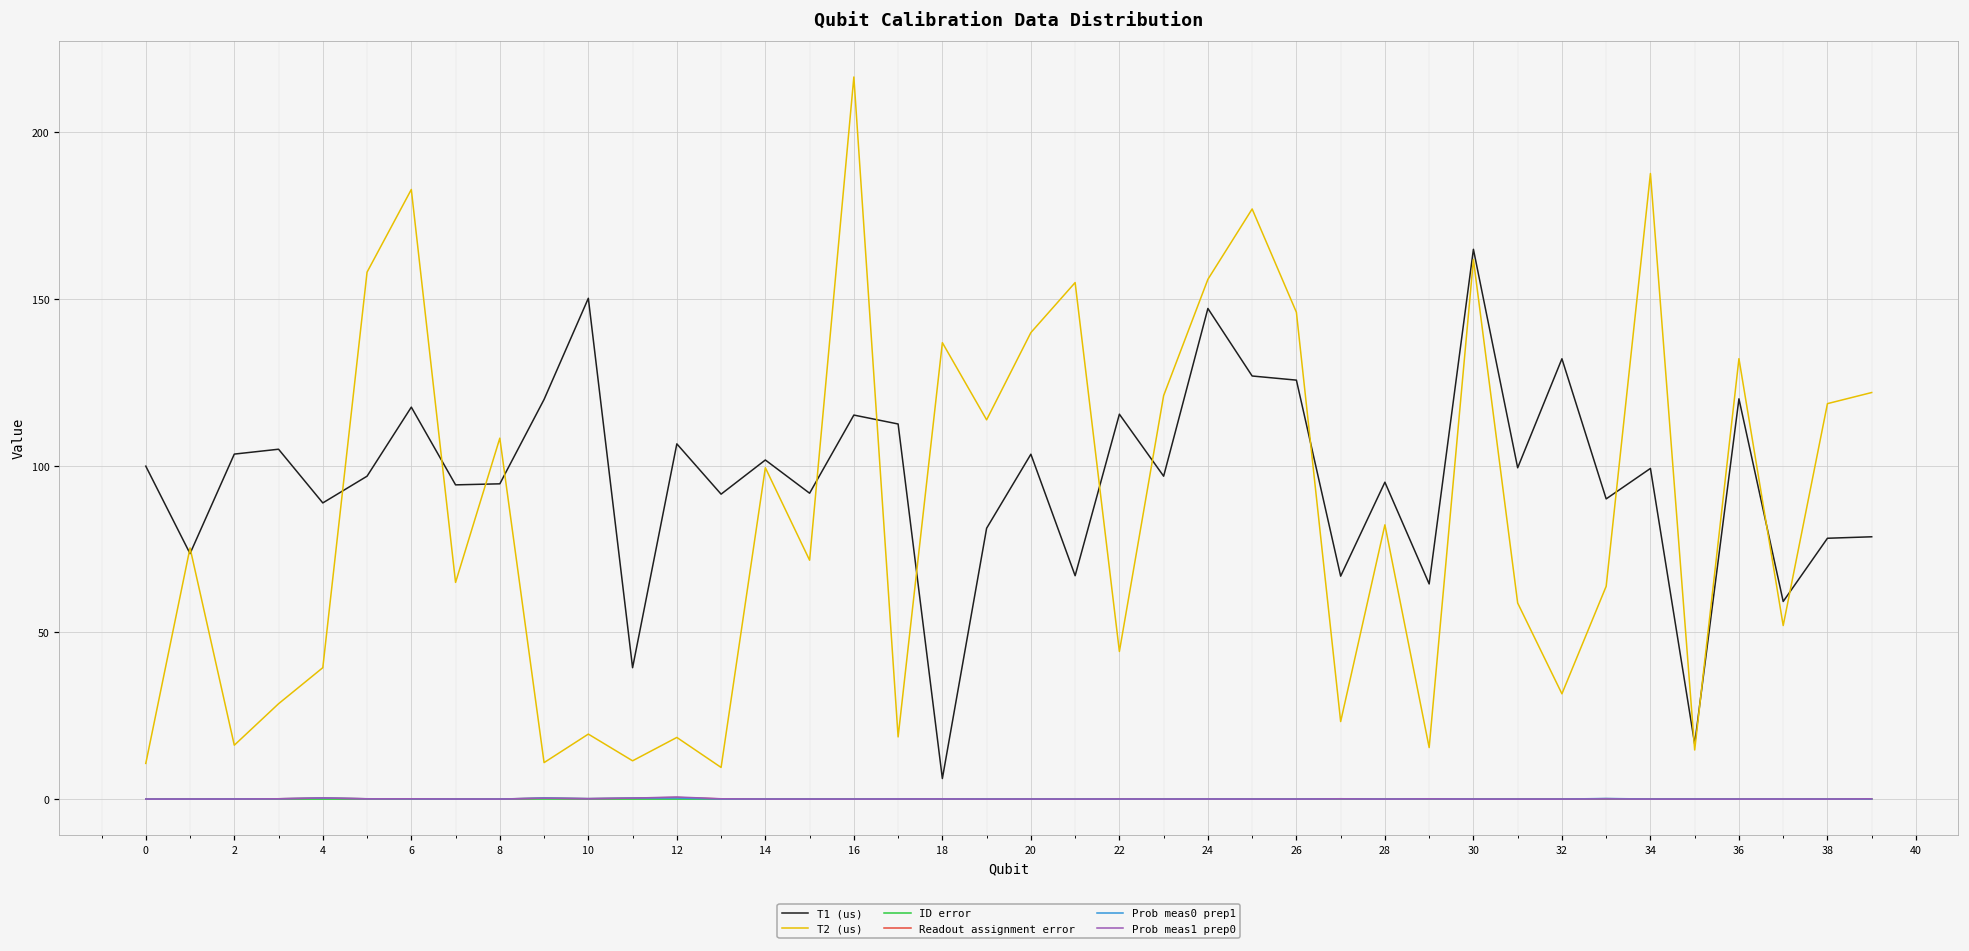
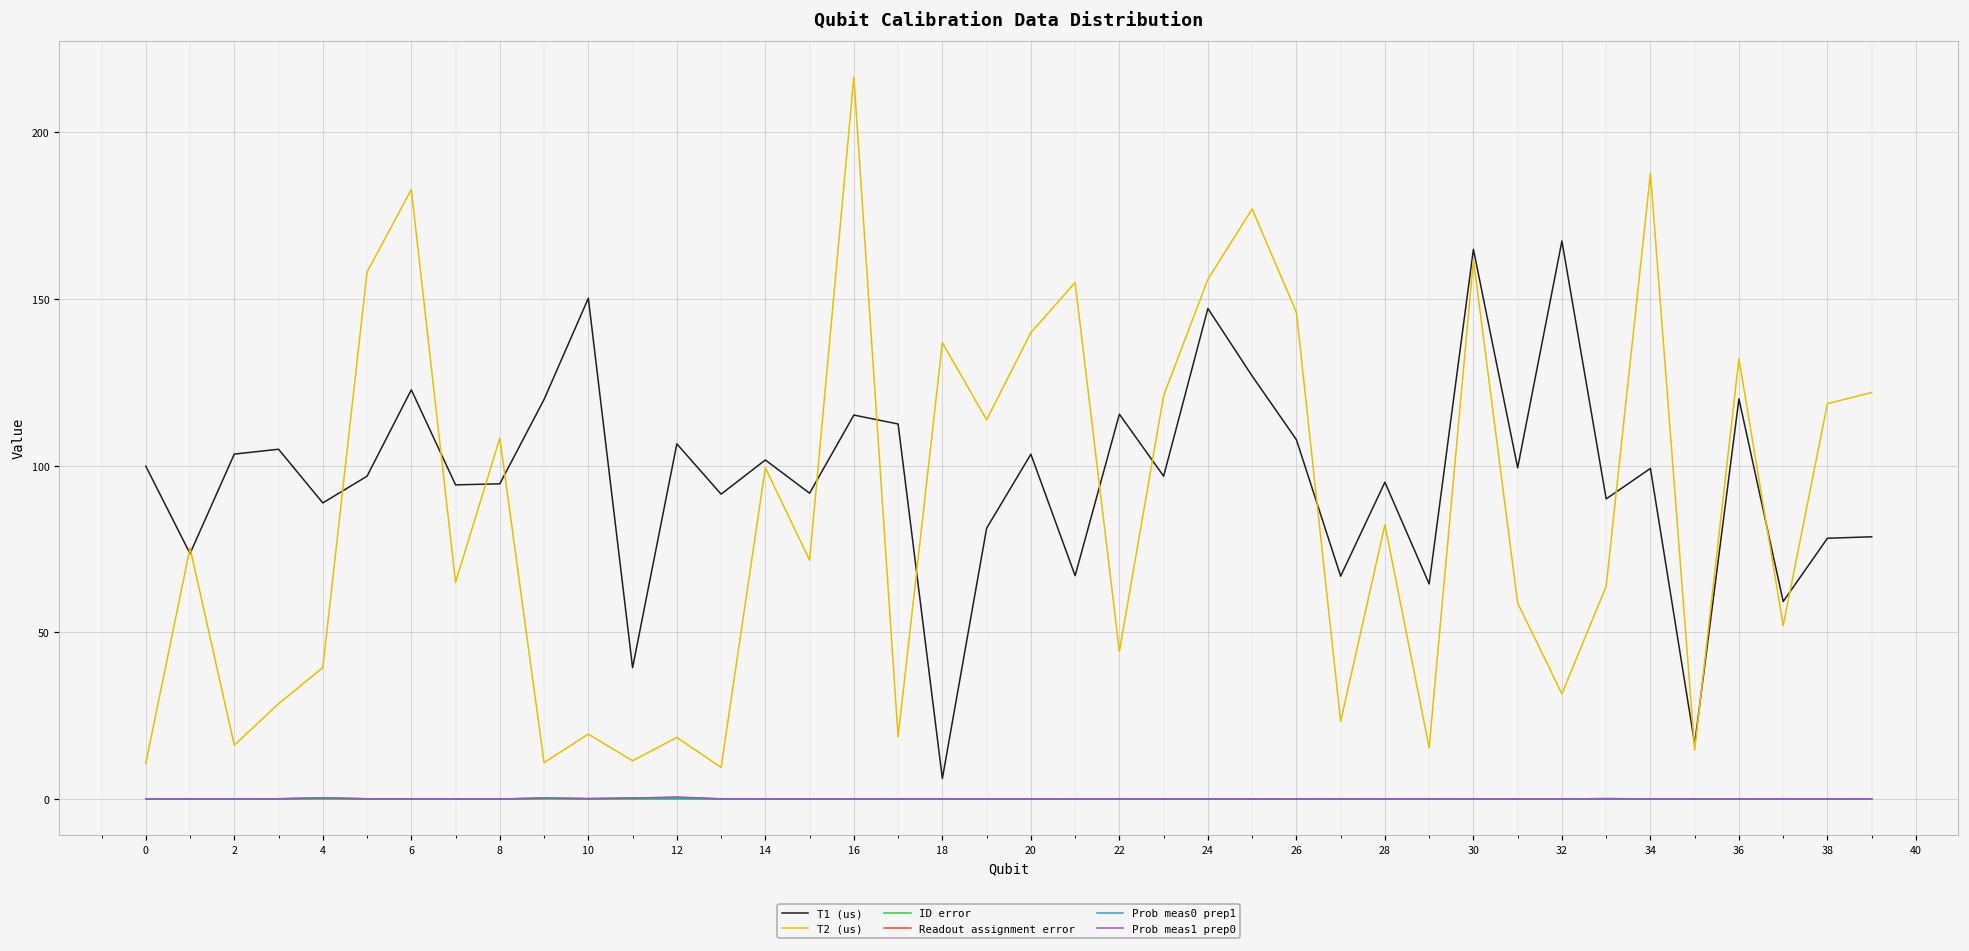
  {
    "T1 (us)": {
      "0": 100,
      "2": 104,
      "4": 89,
-     "6": 118,
+     "6": 123,
      "8": 95,
      "10": 150,
      "12": 107,
      "14": 102,
      "16": 115,
      "18": 6,
      "20": 103,
      "22": 115,
      "24": 147,
-     "26": 126,
+     "26": 108,
      "28": 95,
      "30": 165,
-     "32": 132,
+     "32": 167,
      "34": 99,
      "36": 120,
      "38": 78
    },
    "T2 (us)": {
      "0": 11,
      "2": 16,
      "4": 39,
      "6": 183,
      "8": 108,
      "10": 20,
      "12": 19,
      "14": 99,
      "16": 217,
      "18": 137,
      "20": 140,
      "22": 44,
      "24": 156,
      "26": 146,
      "28": 82,
      "30": 162,
      "32": 32,
      "34": 188,
      "36": 132,
      "38": 119
    }
  }
